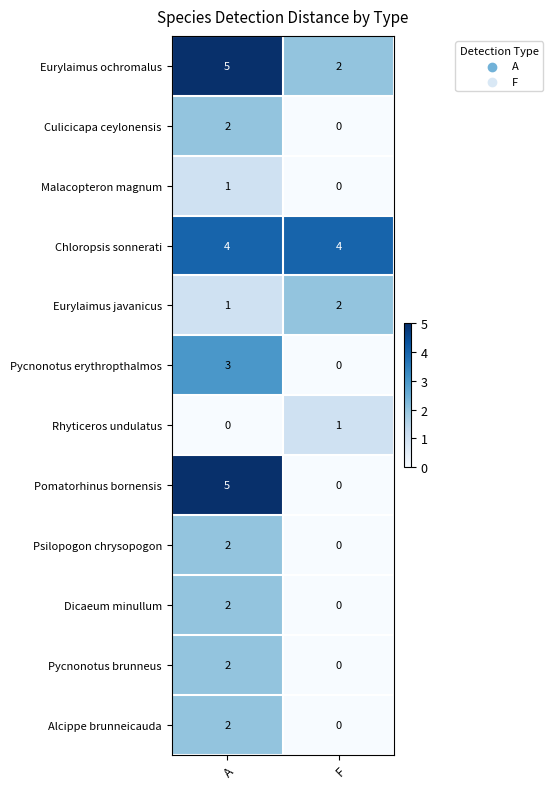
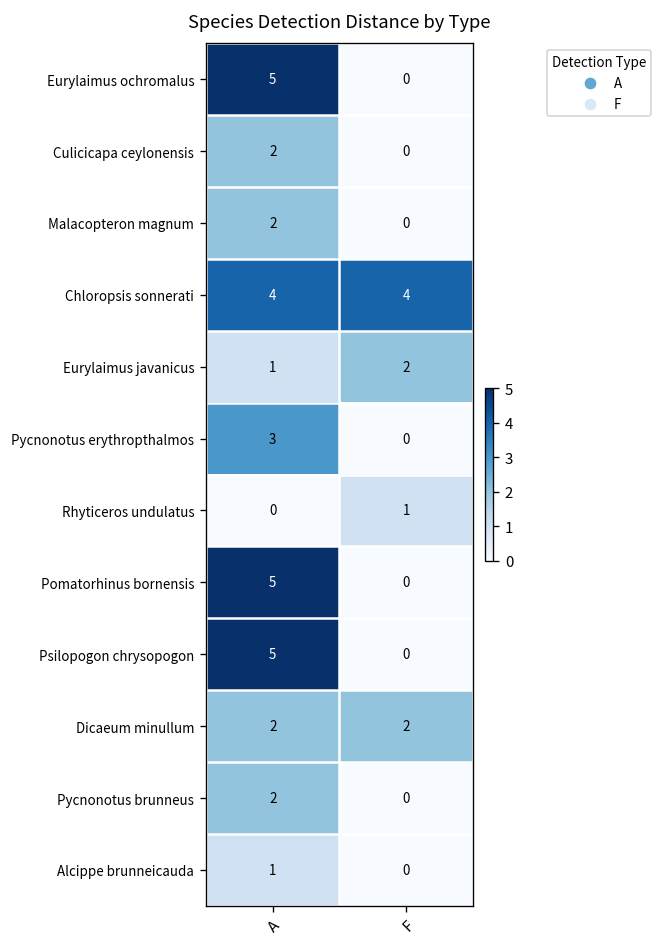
  {
    "Eurylaimus ochromalus": {
      "A": 5,
-     "F": 2
+     "F": 0
    },
    "Culicicapa ceylonensis": {
      "A": 2,
      "F": 0
    },
    "Malacopteron magnum": {
-     "A": 1,
+     "A": 2,
      "F": 0
    },
    "Chloropsis sonnerati": {
      "A": 4,
      "F": 4
    },
    "Eurylaimus javanicus": {
      "A": 1,
      "F": 2
    },
    "Pycnonotus erythropthalmos": {
      "A": 3,
      "F": 0
    },
    "Rhyticeros undulatus": {
      "A": 0,
      "F": 1
    },
    "Pomatorhinus bornensis": {
      "A": 5,
      "F": 0
    },
    "Psilopogon chrysopogon": {
-     "A": 2,
+     "A": 5,
      "F": 0
    },
    "Dicaeum minullum": {
      "A": 2,
-     "F": 0
+     "F": 2
    },
    "Pycnonotus brunneus": {
      "A": 2,
      "F": 0
    },
    "Alcippe brunneicauda": {
-     "A": 2,
+     "A": 1,
      "F": 0
    }
  }
